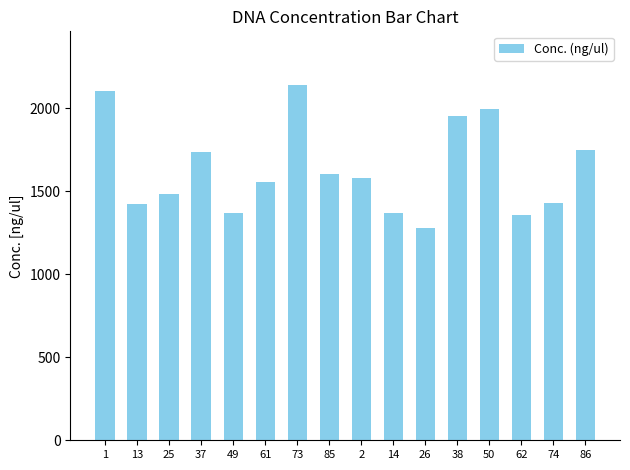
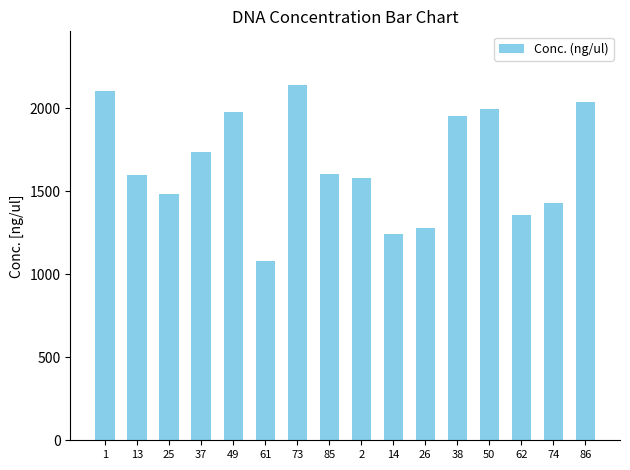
  {
    "1": 2110,
-   "13": 1420,
+   "13": 1600,
    "25": 1480,
    "37": 1730,
-   "49": 1370,
-   "61": 1560,
+   "49": 1980,
+   "61": 1080,
    "73": 2140,
    "85": 1600,
    "2": 1580,
-   "14": 1370,
+   "14": 1250,
    "26": 1280,
    "38": 1960,
    "50": 2000,
    "62": 1360,
    "74": 1430,
-   "86": 1750
+   "86": 2040
  }
